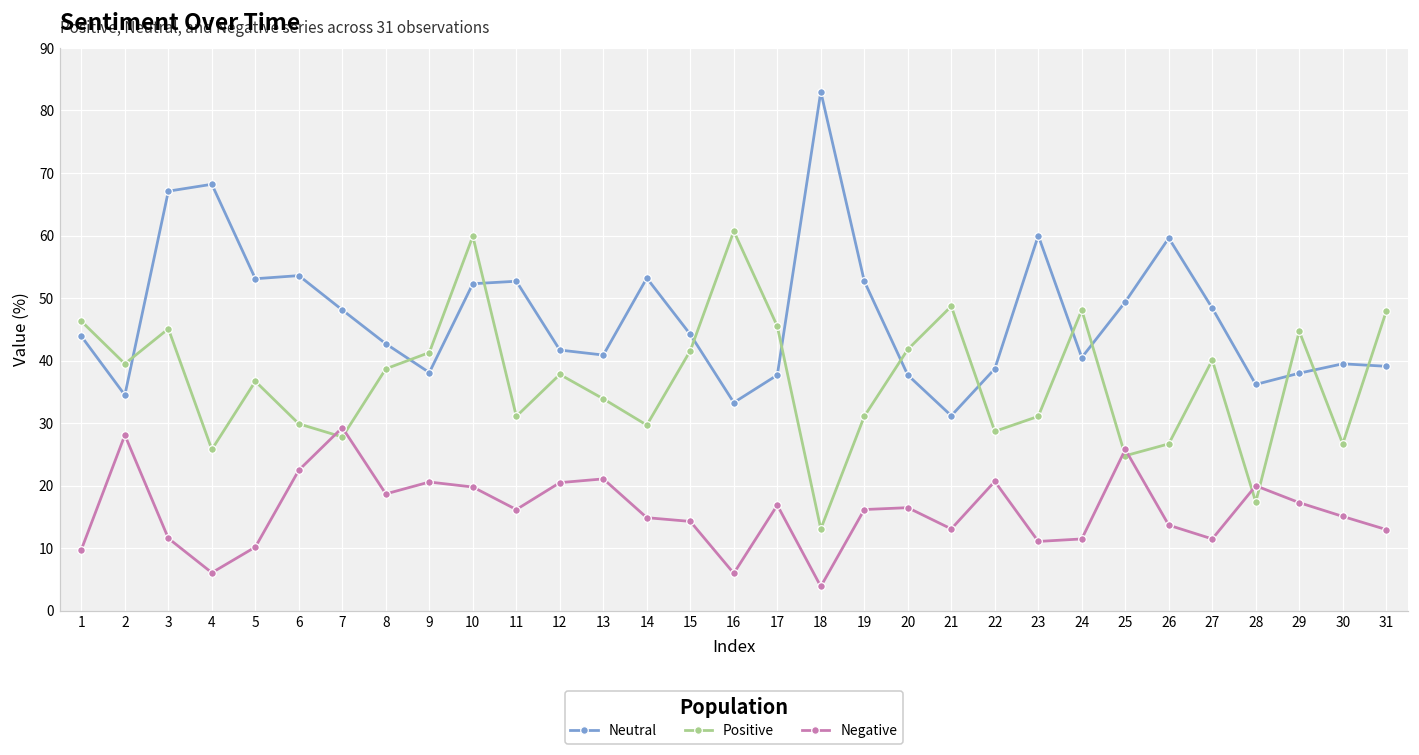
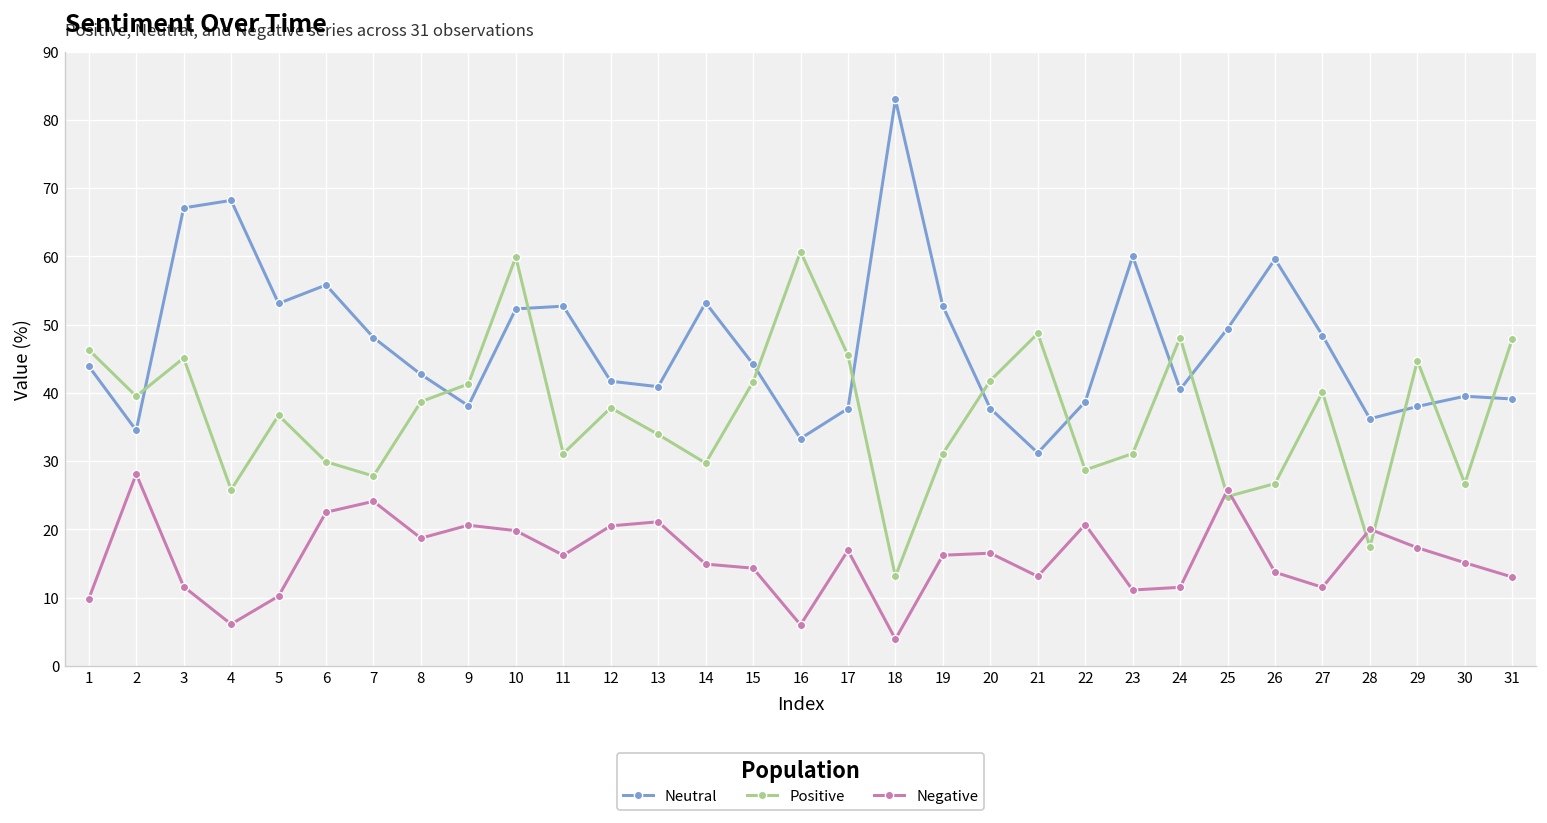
  {
    "Neutral": {
      "1": 44,
      "2": 35,
      "3": 67,
      "4": 68,
      "5": 53,
-     "6": 54,
+     "6": 56,
      "7": 48,
      "8": 43,
      "9": 38,
      "10": 52,
      "11": 53,
      "12": 42,
      "13": 41,
      "14": 53,
      "15": 44,
      "16": 33,
      "17": 38,
      "18": 83,
      "19": 53,
      "20": 38,
      "21": 31,
      "22": 39,
      "23": 60,
      "24": 41,
      "25": 49,
      "26": 60,
      "27": 48,
      "28": 36,
      "29": 38,
      "30": 40,
      "31": 39
    },
    "Positive": {
      "1": 46,
      "2": 40,
      "3": 45,
      "4": 26,
      "5": 37,
      "6": 30,
      "7": 28,
      "8": 39,
      "9": 41,
      "10": 60,
      "11": 31,
      "12": 38,
      "13": 34,
      "14": 30,
      "15": 42,
      "16": 61,
      "17": 46,
      "18": 13,
      "19": 31,
      "20": 42,
      "21": 49,
      "22": 29,
      "23": 31,
      "24": 48,
      "25": 25,
      "26": 27,
      "27": 40,
      "28": 17,
      "29": 45,
      "30": 27,
      "31": 48
    },
    "Negative": {
      "1": 10,
      "2": 28,
      "3": 12,
      "4": 6,
      "5": 10,
      "6": 23,
-     "7": 29,
+     "7": 24,
      "8": 19,
      "9": 21,
      "10": 20,
      "11": 16,
      "12": 21,
      "13": 21,
      "14": 15,
      "15": 14,
      "16": 6,
      "17": 17,
      "18": 4,
      "19": 16,
      "20": 17,
      "21": 13,
      "22": 21,
      "23": 11,
      "24": 12,
      "25": 26,
      "26": 14,
      "27": 12,
      "28": 20,
      "29": 17,
      "30": 15,
      "31": 13
    }
  }
